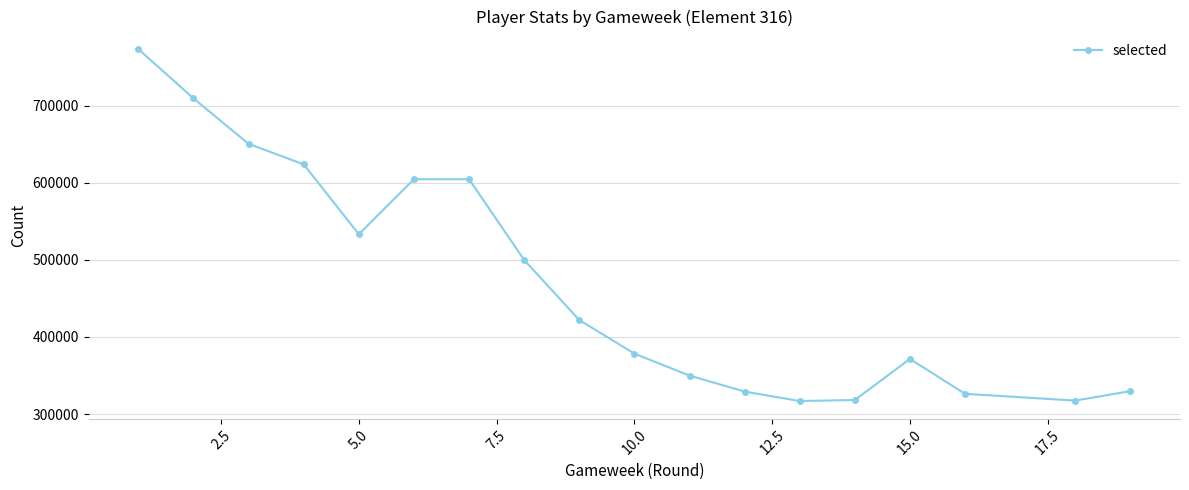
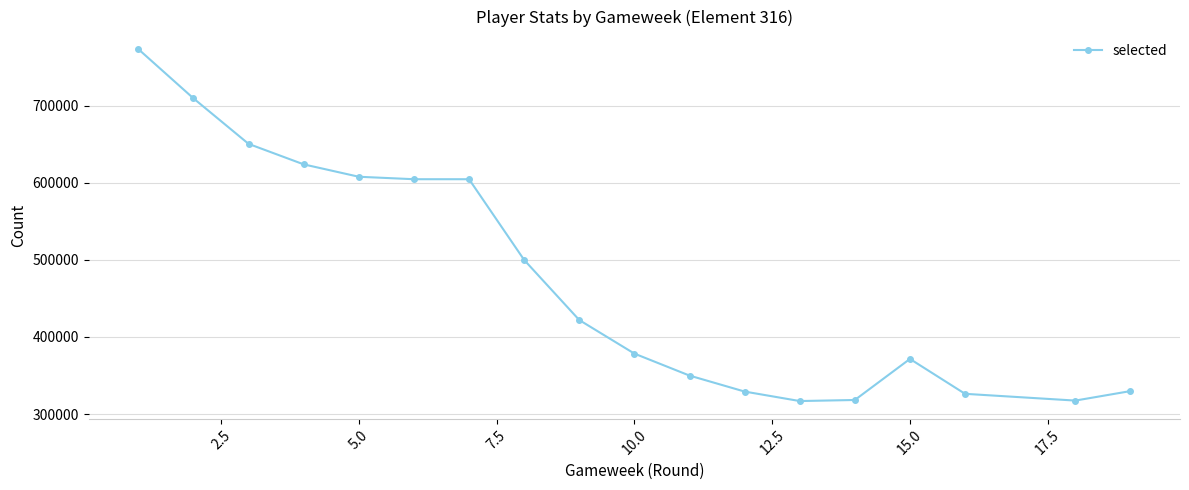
  {
-   "5.0": 530000,
+   "5.0": 610000,
    "10.0": 380000,
    "15.0": 370000
  }
